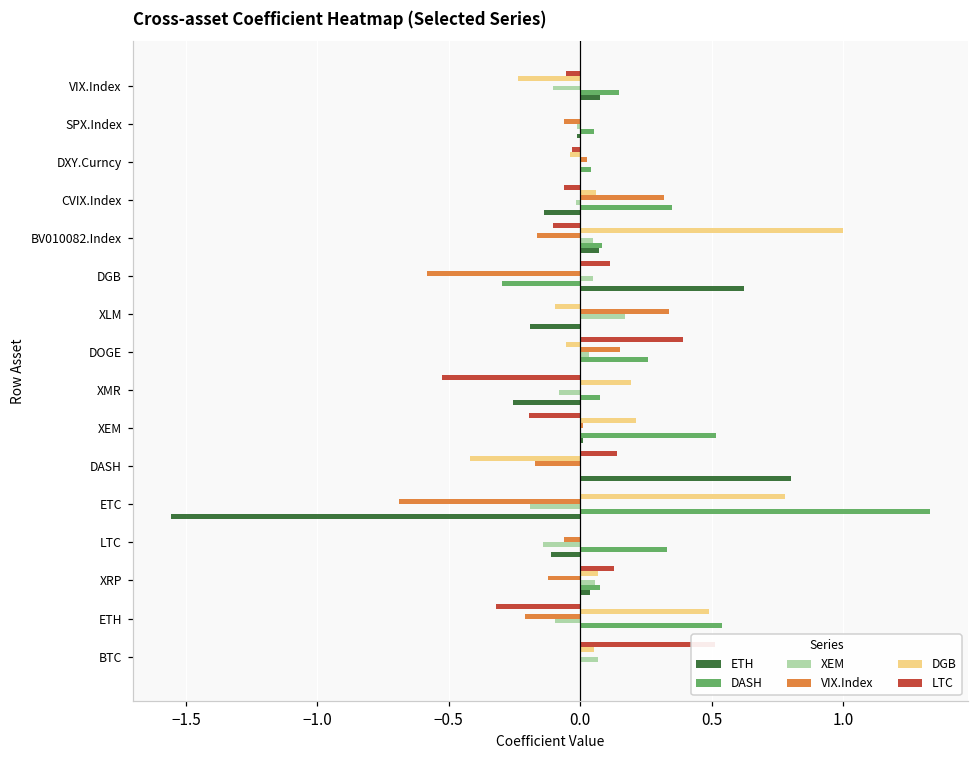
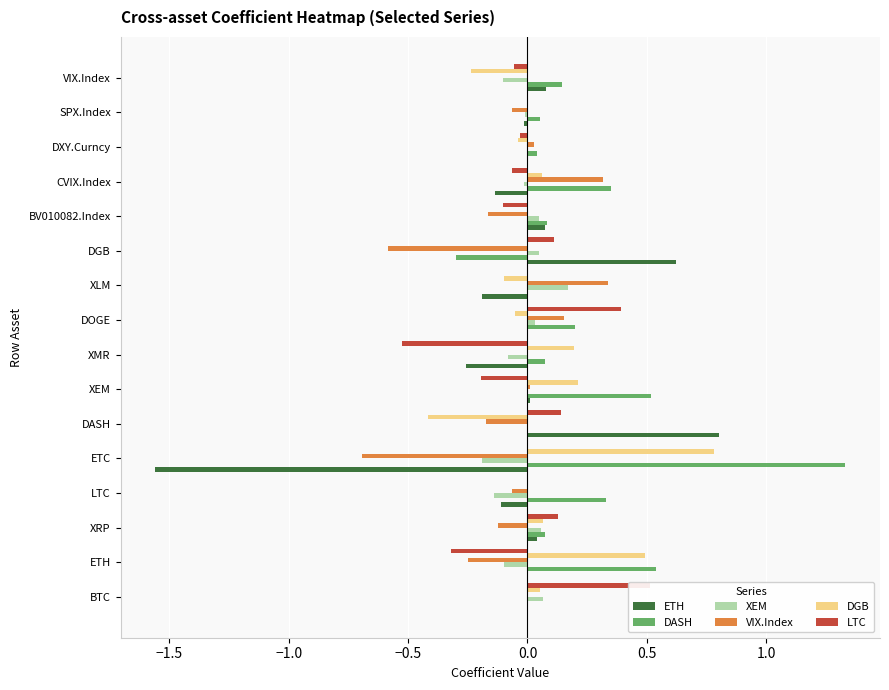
  {
    "ETH": {
      "VIX.Index": 0.08,
      "SPX.Index": -0.01,
      "CVIX.Index": -0.14,
      "BV010082.Index": 0.07,
      "DGB": 0.62,
      "XLM": -0.19,
      "DOGE": 0.00,
      "XMR": -0.26,
      "DASH": 0.80,
      "ETC": -1.56,
      "LTC": -0.11,
      "XRP": 0.04,
      "ETH": 0.00
    },
    "DASH": {
      "VIX.Index": 0.15,
      "SPX.Index": 0.05,
      "DXY.Curncy": 0.04,
      "CVIX.Index": 0.35,
      "BV010082.Index": 0.08,
      "DGB": -0.30,
-     "DOGE": 0.26,
+     "DOGE": 0.20,
      "XMR": 0.08,
      "XEM": 0.52,
      "DASH": 0.00,
      "ETC": 1.33,
      "LTC": 0.33,
      "XRP": 0.07,
      "ETH": 0.54,
      "BTC": 0.00
    },
    "XEM": {
      "VIX.Index": -0.10,
      "SPX.Index": -0.01,
      "DXY.Curncy": 0.00,
      "CVIX.Index": -0.02,
      "BV010082.Index": 0.05,
      "DGB": 0.05,
      "XLM": 0.17,
      "DOGE": 0.03,
      "XMR": -0.08,
      "XEM": 0.00,
      "ETC": -0.19,
      "LTC": -0.14,
      "XRP": 0.06,
      "ETH": -0.10,
      "BTC": 0.07
    },
    "VIX.Index": {
      "VIX.Index": 0.00,
      "SPX.Index": -0.06,
      "DXY.Curncy": 0.03,
      "CVIX.Index": 0.32,
      "BV010082.Index": -0.16,
      "DGB": -0.58,
      "XLM": 0.34,
      "DOGE": 0.15,
      "DASH": -0.17,
      "ETC": -0.69,
      "LTC": -0.06,
      "XRP": -0.12,
-     "ETH": -0.21,
+     "ETH": -0.25,
      "BTC": 0.00
    },
    "DGB": {
      "VIX.Index": -0.24,
      "DXY.Curncy": -0.04,
      "CVIX.Index": 0.06,
-     "BV010082.Index": 1,
+     "BV010082.Index": 0,
      "DGB": 0,
      "XLM": -0.10,
      "DOGE": -0.05,
      "XMR": 0.19,
      "XEM": 0.21,
      "DASH": -0.42,
      "ETC": 0.78,
      "LTC": 0,
      "XRP": 0.07,
      "ETH": 0.49,
      "BTC": 0.05
    },
    "LTC": {
      "VIX.Index": -0.06,
      "SPX.Index": 0.00,
      "DXY.Curncy": -0.03,
      "CVIX.Index": -0.06,
      "BV010082.Index": -0.10,
      "DGB": 0.11,
      "XLM": 0.00,
      "DOGE": 0.39,
      "XMR": -0.53,
      "XEM": -0.19,
      "DASH": 0.14,
      "ETC": 0.00,
      "LTC": 0.00,
      "XRP": 0.13,
      "ETH": -0.32
    }
  }
